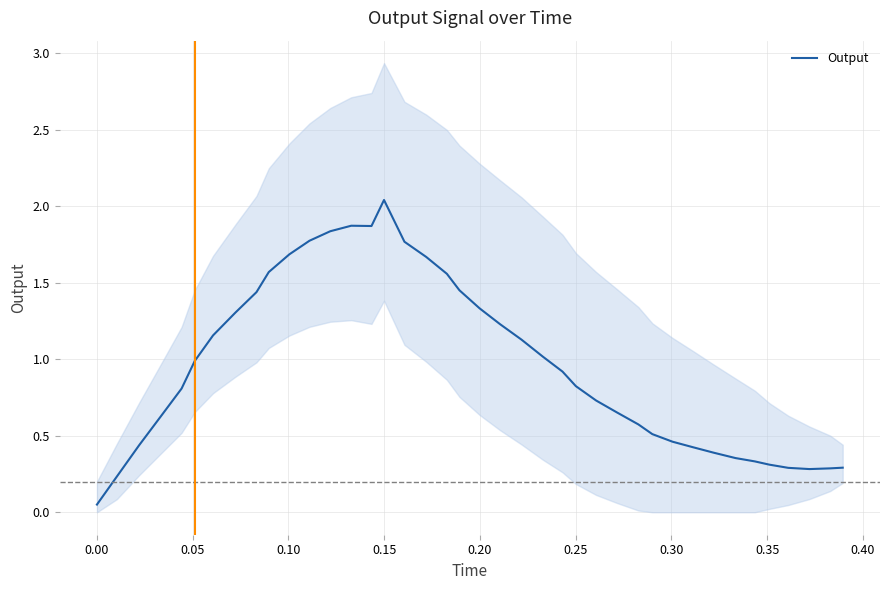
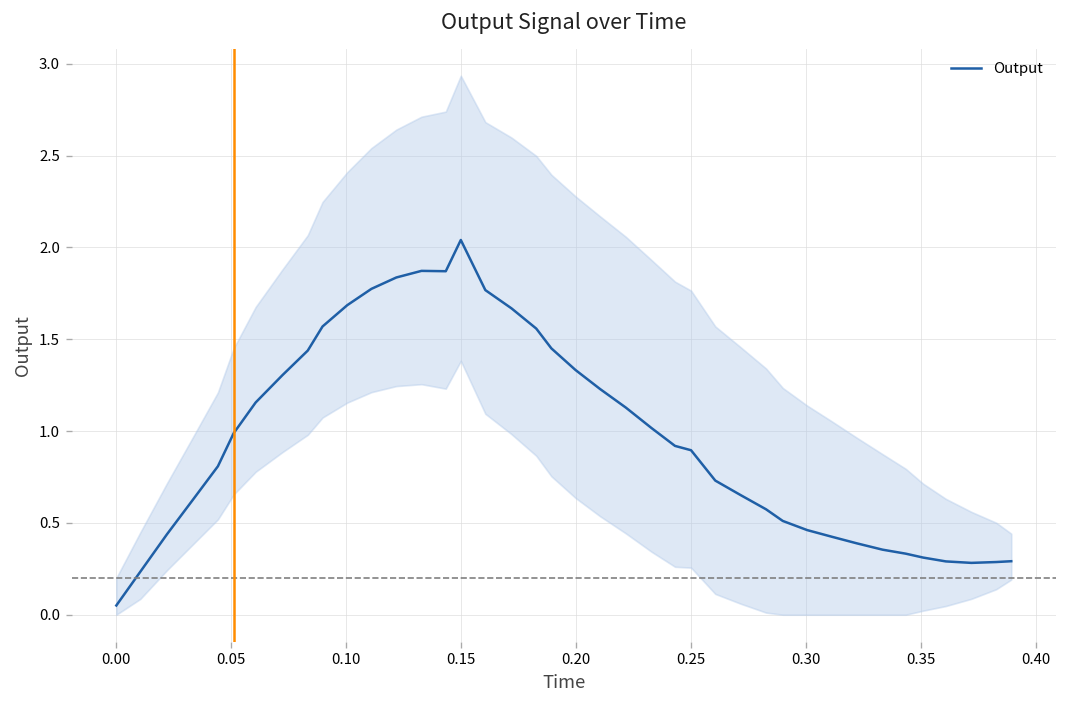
  {
    "Output": {
      "0.00": 0.05,
      "0.15": 2.04,
-     "0.25": 0.82
+     "0.25": 0.90
    }
  }
